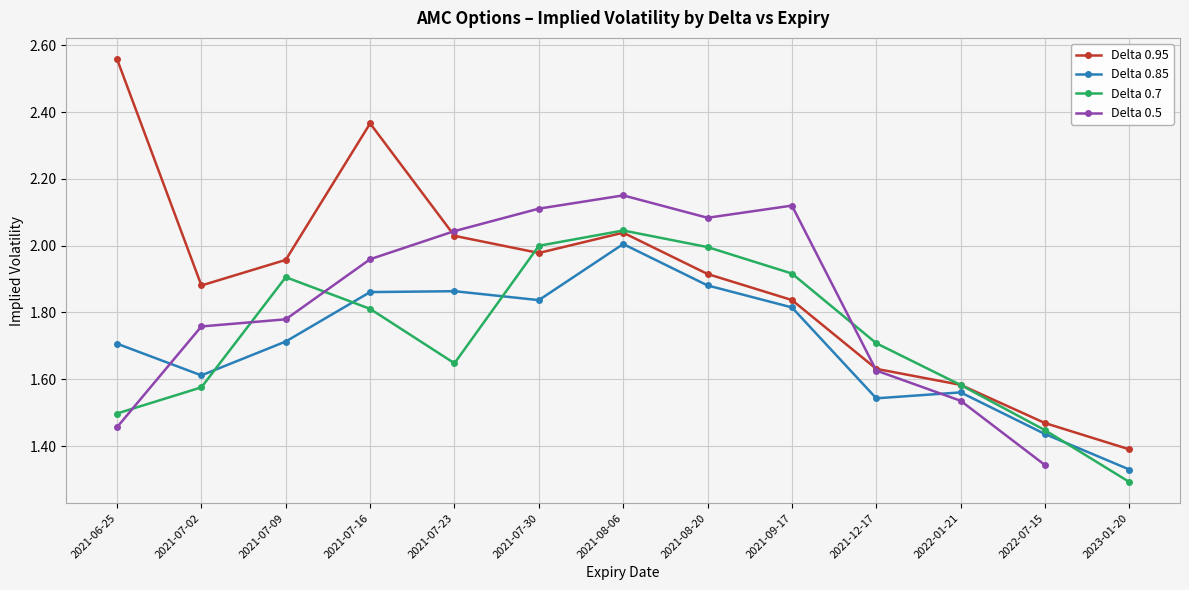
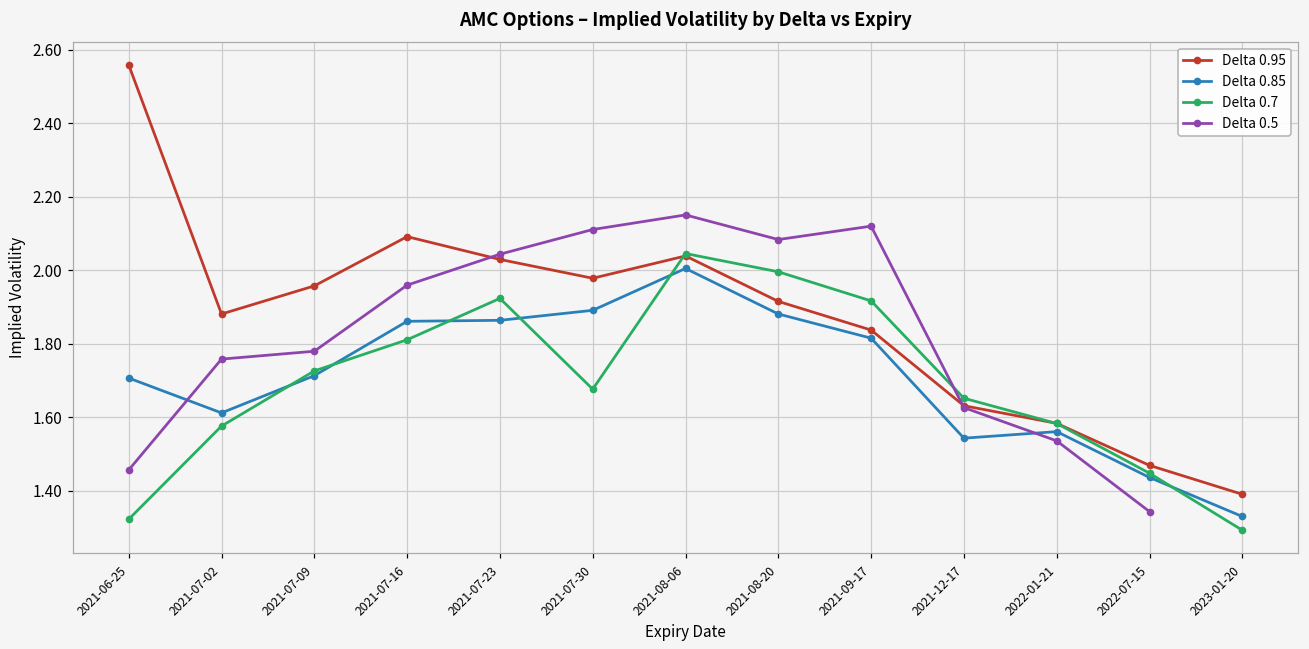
  {
    "Delta 0.95": {
      "2021-06-25": 2.56,
      "2021-07-02": 1.88,
      "2021-07-09": 1.96,
-     "2021-07-16": 2.37,
+     "2021-07-16": 2.09,
      "2021-07-23": 2.03,
      "2021-07-30": 1.98,
      "2021-08-20": 1.92,
      "2021-09-17": 1.84,
      "2022-07-15": 1.47,
      "2023-01-20": 1.39
    },
    "Delta 0.85": {
      "2021-06-25": 1.71,
      "2021-07-02": 1.61,
      "2021-07-09": 1.71,
      "2021-07-16": 1.86,
      "2021-07-23": 1.86,
-     "2021-07-30": 1.84,
+     "2021-07-30": 1.89,
      "2021-08-06": 2.00,
      "2021-08-20": 1.88,
      "2021-09-17": 1.82,
      "2021-12-17": 1.54,
      "2022-01-21": 1.56,
      "2022-07-15": 1.44,
      "2023-01-20": 1.33
    },
    "Delta 0.7": {
-     "2021-06-25": 1.50,
+     "2021-06-25": 1.32,
      "2021-07-02": 1.58,
-     "2021-07-09": 1.91,
+     "2021-07-09": 1.73,
      "2021-07-16": 1.81,
-     "2021-07-23": 1.65,
-     "2021-07-30": 2.00,
+     "2021-07-23": 1.92,
+     "2021-07-30": 1.68,
      "2021-08-20": 2.00,
      "2021-09-17": 1.92,
-     "2021-12-17": 1.71,
+     "2021-12-17": 1.65,
      "2022-07-15": 1.45,
      "2023-01-20": 1.29
    },
    "Delta 0.5": {
      "2021-06-25": 1.46,
      "2021-07-02": 1.76,
      "2021-07-09": 1.78,
      "2021-07-16": 1.96,
      "2021-07-23": 2.04,
      "2021-07-30": 2.11,
      "2021-08-06": 2.15,
      "2021-08-20": 2.08,
      "2021-09-17": 2.12,
      "2022-01-21": 1.54,
      "2022-07-15": 1.34
    }
  }
